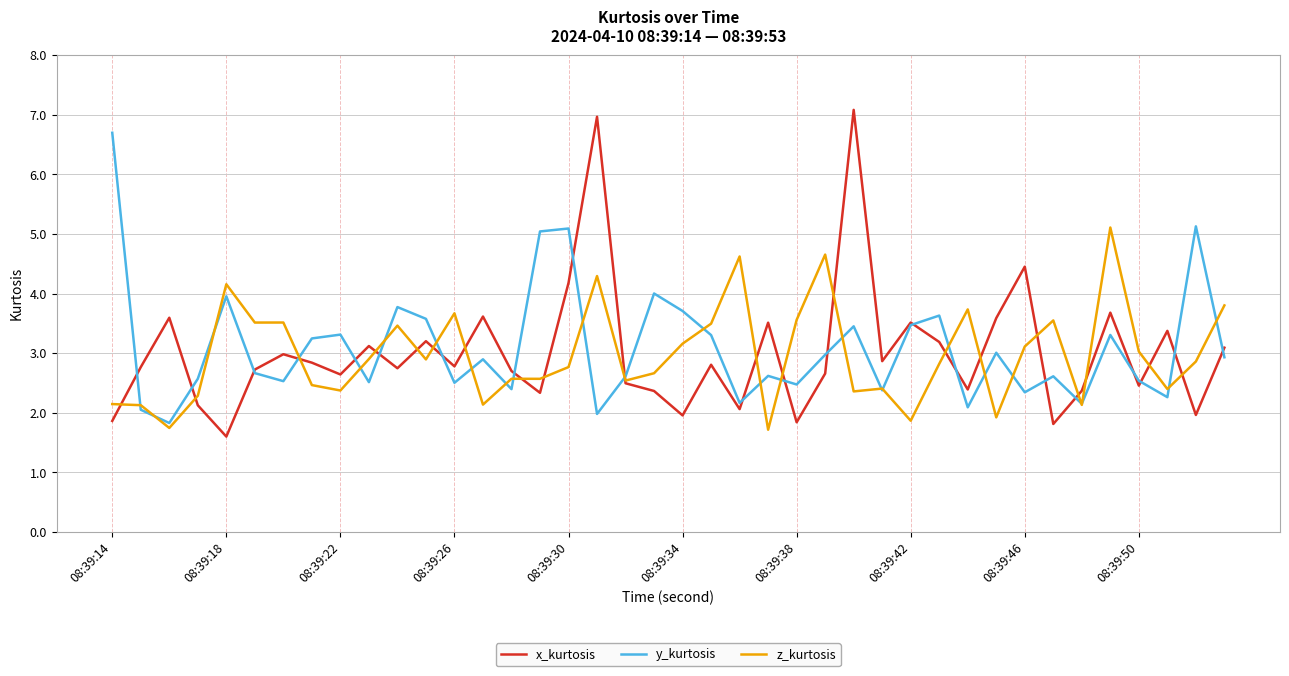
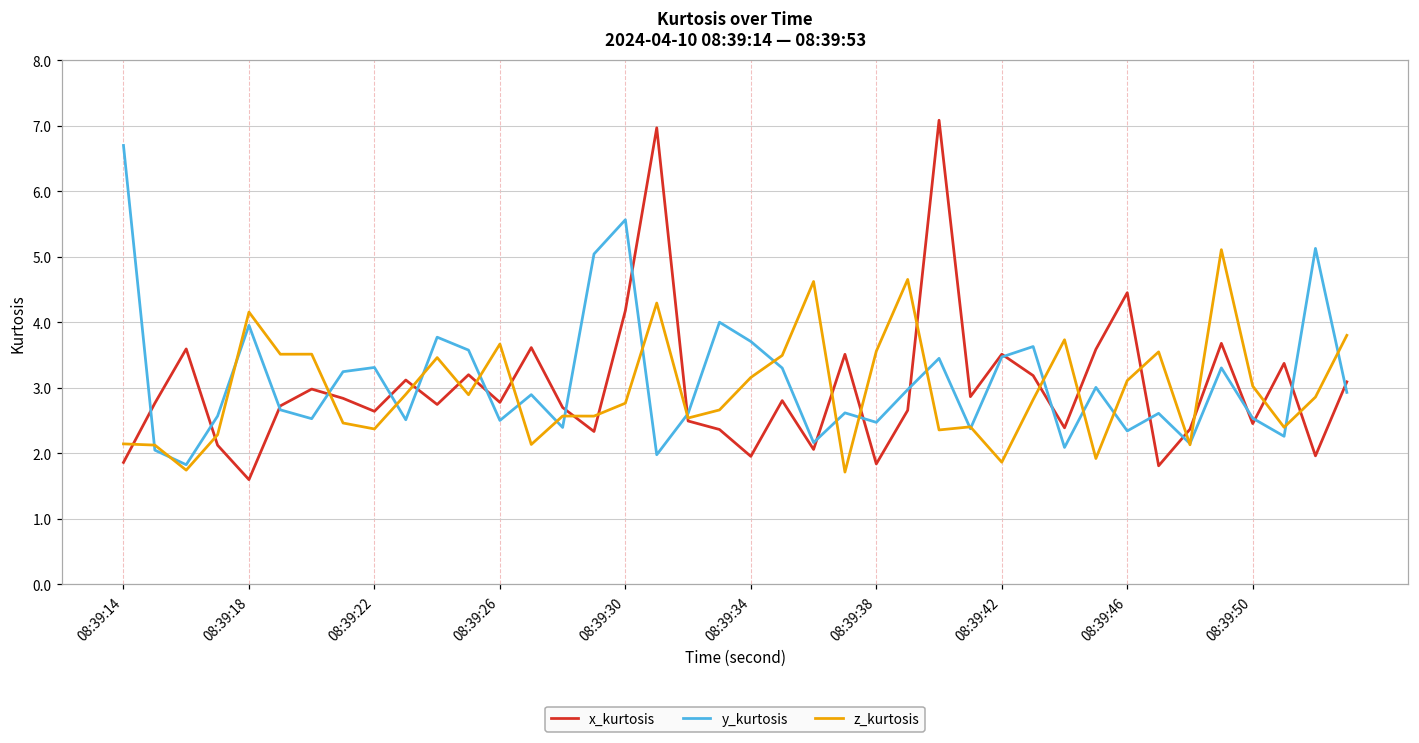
  {
    "x_kurtosis": {
      "08:39:14": 1.9,
      "08:39:18": 1.6,
      "08:39:22": 2.6,
      "08:39:26": 2.8,
      "08:39:30": 4.2,
      "08:39:34": 2.0,
      "08:39:38": 1.8,
      "08:39:42": 3.5,
      "08:39:46": 4.5,
      "08:39:50": 2.5
    },
    "y_kurtosis": {
      "08:39:14": 6.7,
      "08:39:18": 4.0,
      "08:39:22": 3.3,
      "08:39:26": 2.5,
-     "08:39:30": 5.1,
+     "08:39:30": 5.6,
      "08:39:34": 3.7,
      "08:39:38": 2.5,
      "08:39:42": 3.5,
      "08:39:46": 2.3,
      "08:39:50": 2.5
    },
    "z_kurtosis": {
      "08:39:14": 2.1,
      "08:39:18": 4.2,
      "08:39:22": 2.4,
      "08:39:26": 3.7,
      "08:39:30": 2.8,
      "08:39:34": 3.2,
      "08:39:38": 3.6,
      "08:39:42": 1.9,
      "08:39:46": 3.1,
      "08:39:50": 3.0
    }
  }
